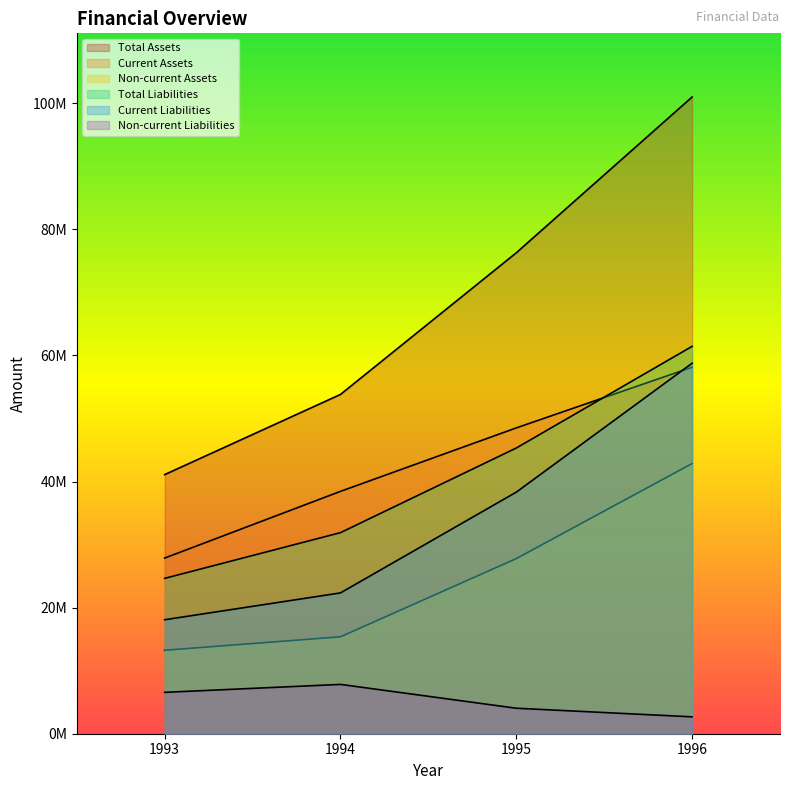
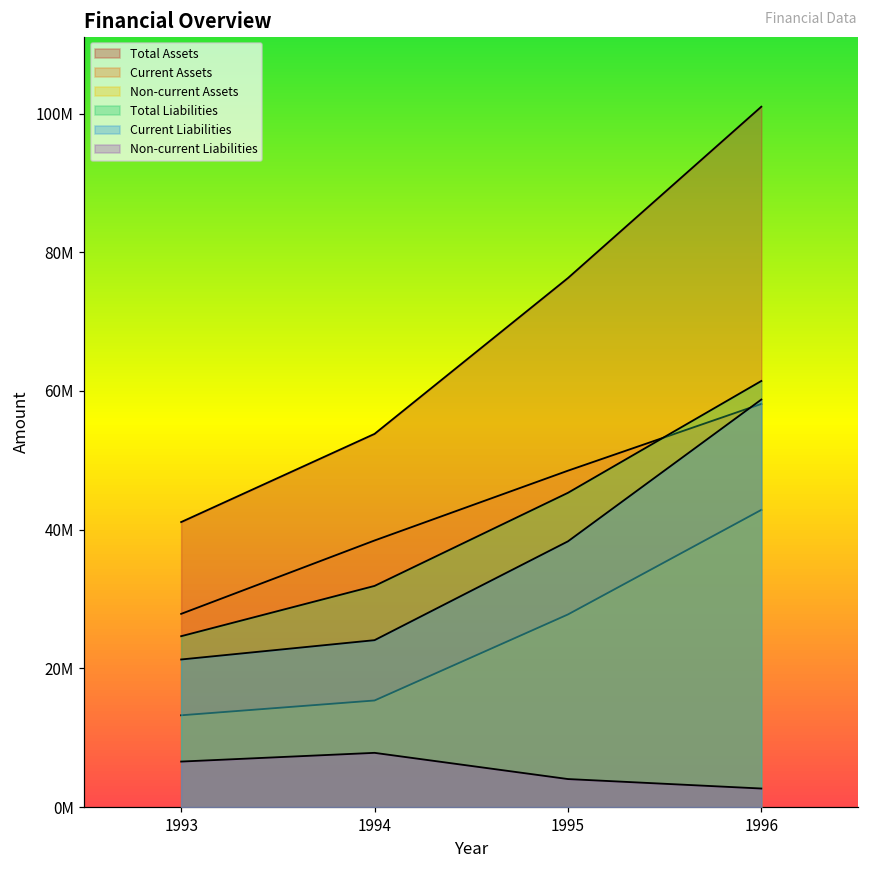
  {
    "Total Liabilities": {
      "1993": 25000000,
      "1994": 32000000,
      "1995": 45000000,
      "1996": 61000000
    },
    "Current Liabilities": {
-     "1993": 18000000,
-     "1994": 22000000,
+     "1993": 21000000,
+     "1994": 24000000,
      "1995": 38000000,
      "1996": 59000000
    },
    "Non-current Liabilities": {
      "1993": 7000000,
      "1994": 8000000,
      "1995": 4000000,
      "1996": 3000000
    }
  }
